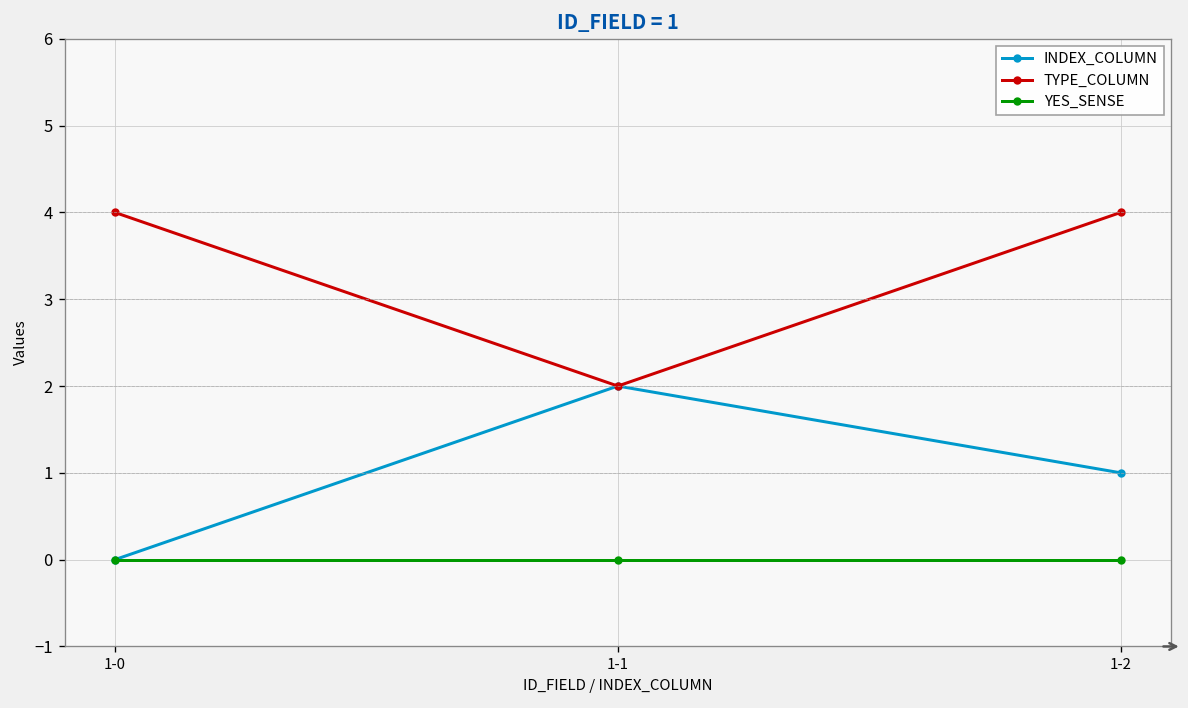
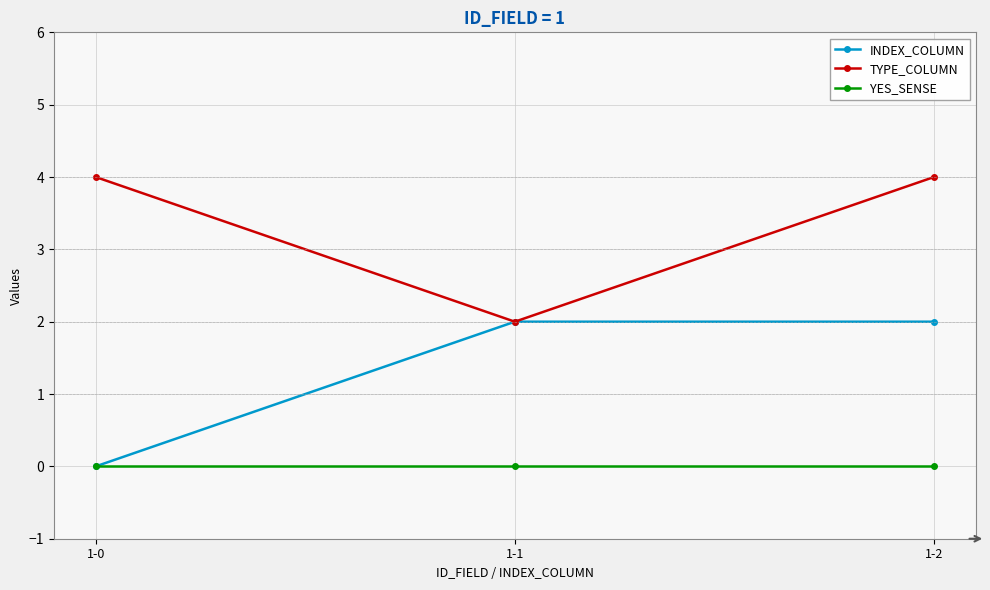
  {
    "INDEX_COLUMN": {
-     "1-2": 1
+     "1-2": 2
    },
    "TYPE_COLUMN": {
      "1-0": 4,
      "1-2": 4
    },
    "YES_SENSE": {
      "1-1": 0,
      "1-2": 0
    }
  }
